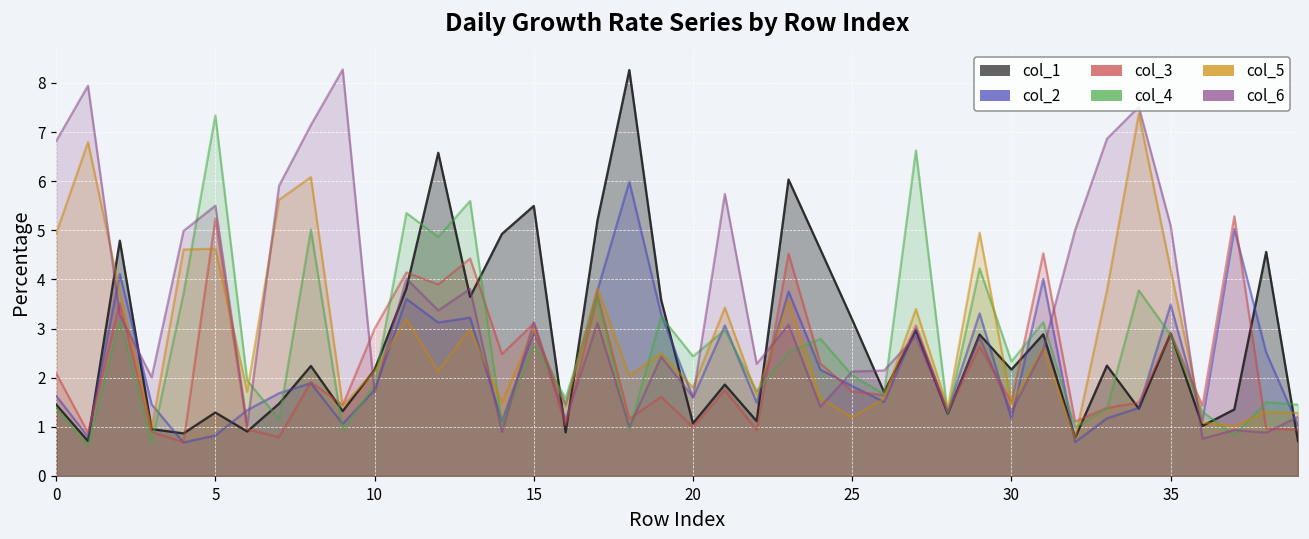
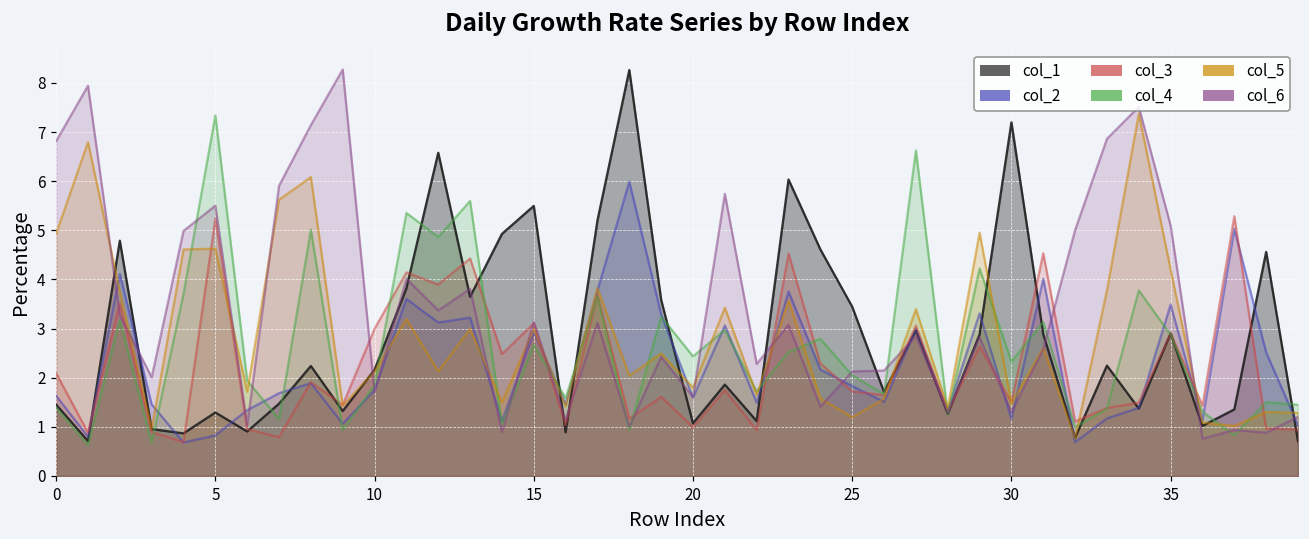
  {
    "col_1": {
      "0": 1.5,
      "5": 1.3,
      "15": 5.5,
      "20": 1.1,
-     "25": 3.2,
-     "30": 2.2
+     "25": 3.4,
+     "30": 7.2
    }
  }
